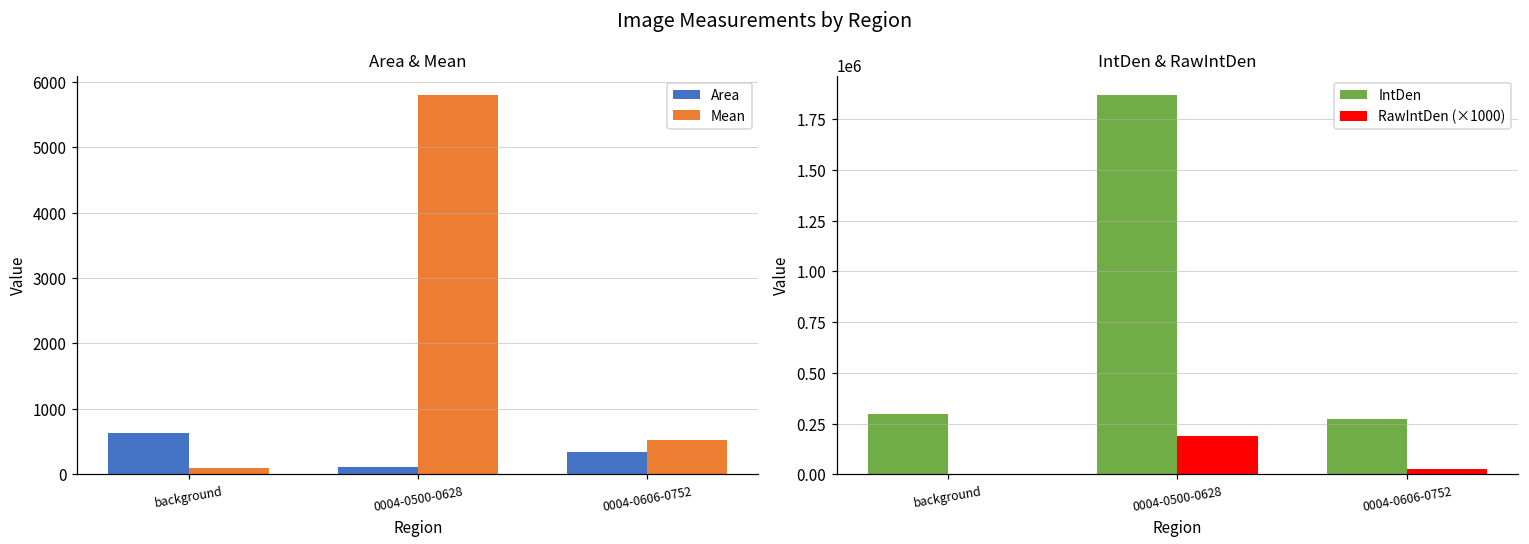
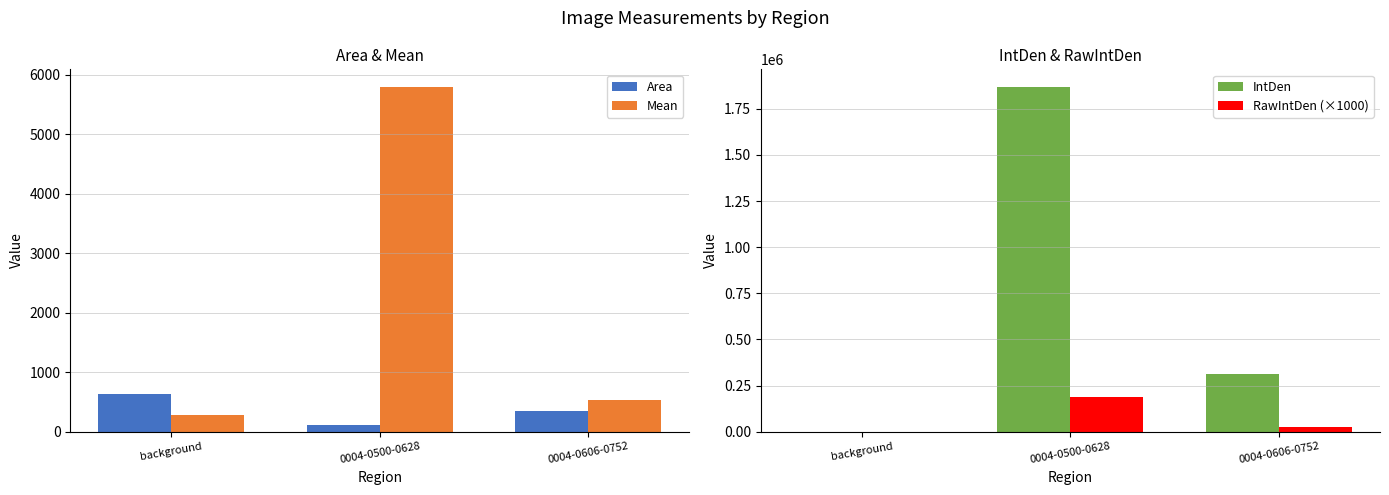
  {
    "Area & Mean": {
      "Area": {
        "background": 600,
        "0004-0500-0628": 100,
        "0004-0606-0752": 300
      },
      "Mean": {
-       "background": 100,
+       "background": 300,
        "0004-0500-0628": 5800,
        "0004-0606-0752": 500
      }
    },
    "IntDen & RawIntDen": {
      "IntDen": {
-       "background": 300000,
+       "background": 0,
        "0004-0500-0628": 1870000,
-       "0004-0606-0752": 270000
+       "0004-0606-0752": 320000
      },
      "RawIntDen (×1000)": {
        "0004-0500-0628": 190000,
        "0004-0606-0752": 30000
      }
    }
  }
